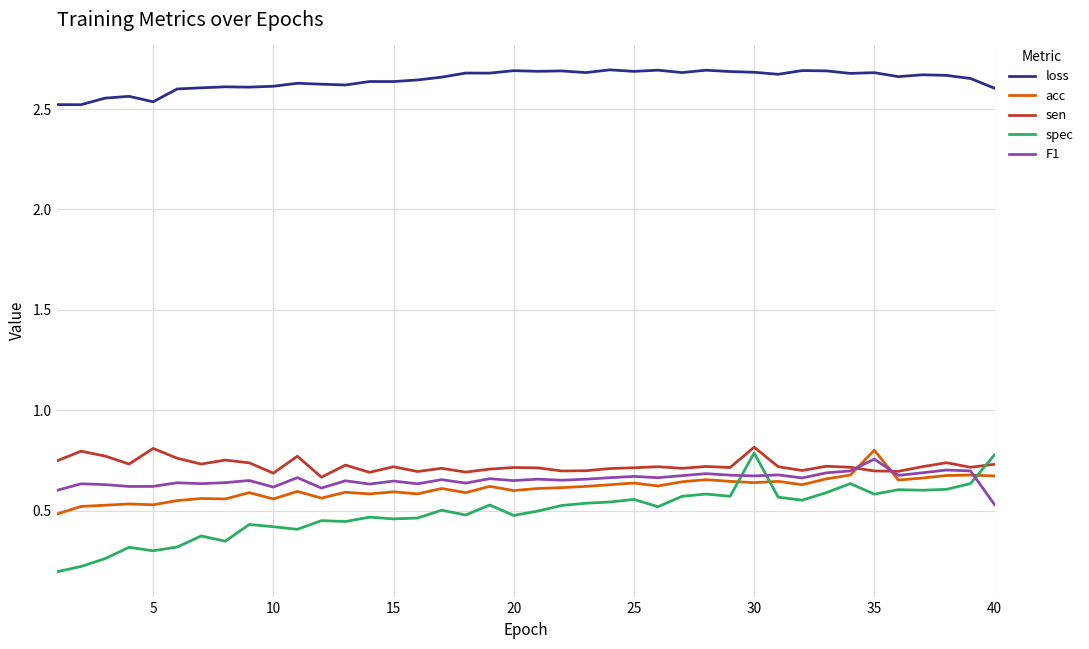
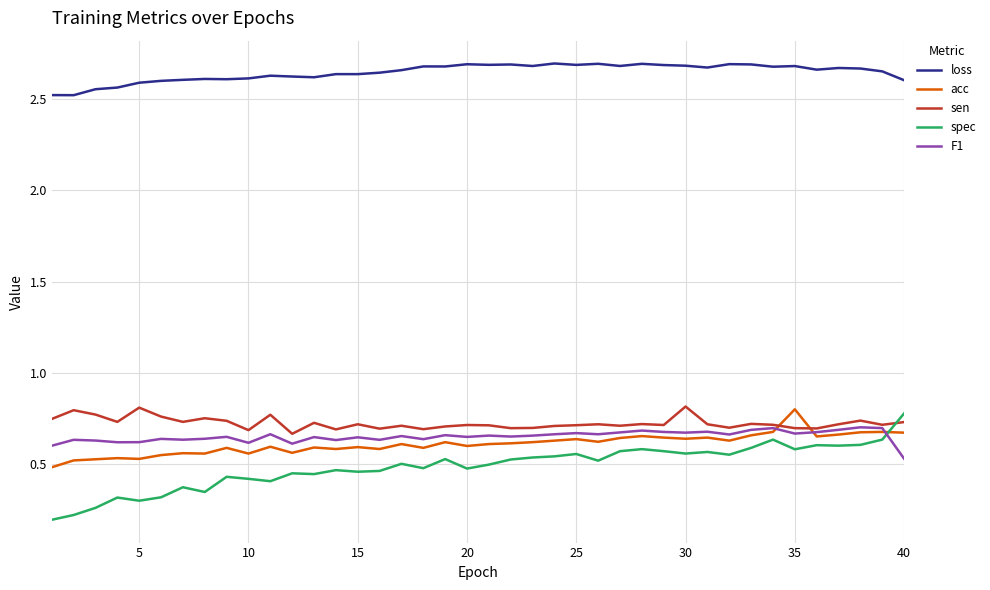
  {
    "loss": {
-     "5": 2.54,
+     "5": 2.59,
      "10": 2.61,
      "15": 2.64,
      "20": 2.69,
      "25": 2.69,
      "30": 2.68,
      "35": 2.68,
      "40": 2.60
    },
    "acc": {
      "5": 0.53,
      "10": 0.56,
      "15": 0.59,
      "20": 0.60,
      "25": 0.64,
      "30": 0.64,
      "35": 0.80,
      "40": 0.67
    },
    "sen": {
      "5": 0.81,
      "10": 0.69,
      "15": 0.72,
      "20": 0.71,
      "25": 0.71,
      "30": 0.82,
      "35": 0.70,
      "40": 0.73
    },
    "spec": {
      "5": 0.30,
      "10": 0.42,
      "15": 0.46,
      "20": 0.48,
      "25": 0.56,
-     "30": 0.79,
+     "30": 0.56,
      "35": 0.58,
      "40": 0.78
    },
    "F1": {
      "5": 0.62,
      "10": 0.62,
      "15": 0.65,
      "20": 0.65,
      "25": 0.67,
      "30": 0.67,
-     "35": 0.76,
+     "35": 0.67,
      "40": 0.53
    }
  }
